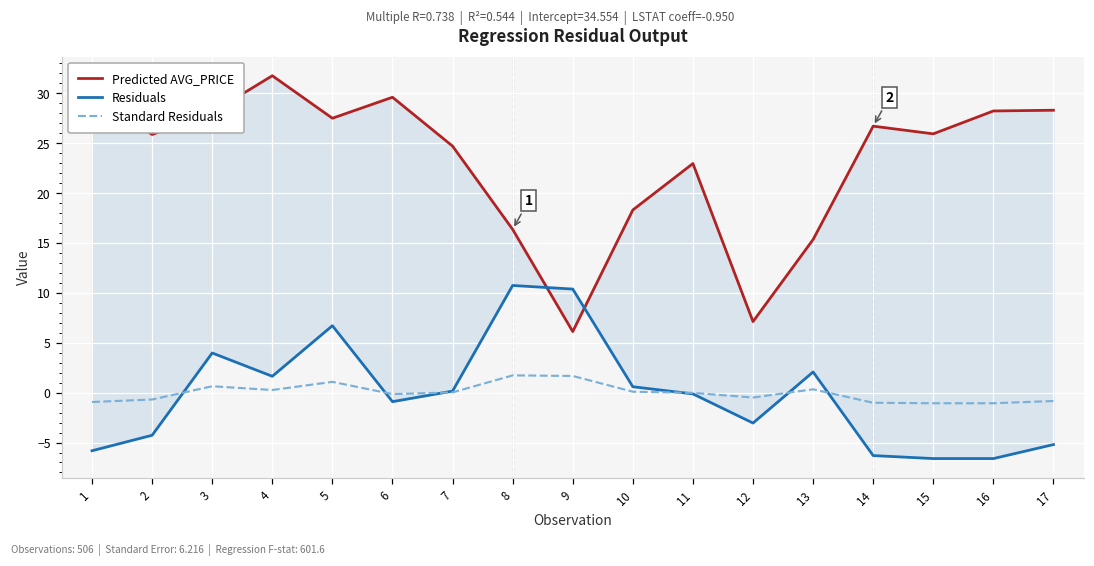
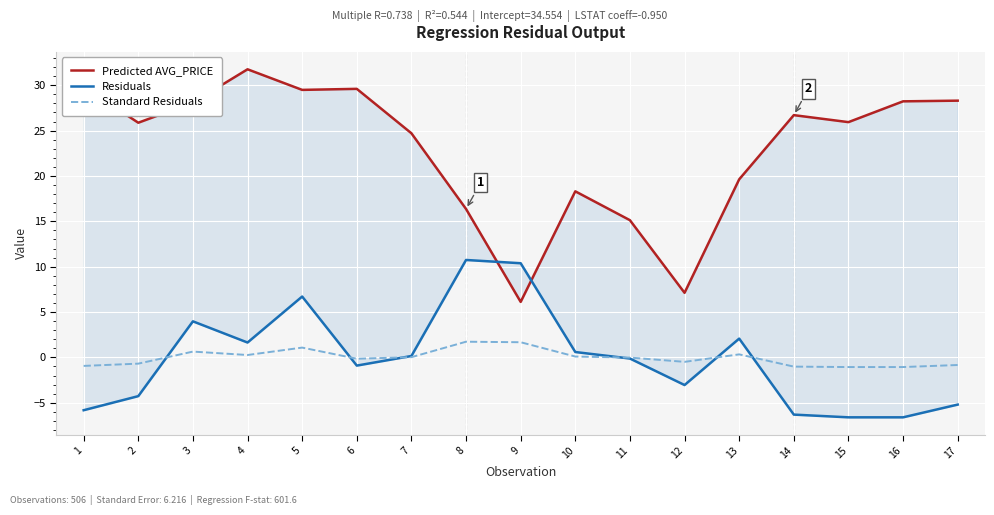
  {
    "Predicted AVG_PRICE": {
-     "5": 27,
+     "5": 29,
      "9": 6,
-     "11": 23,
-     "13": 15
+     "11": 15,
+     "13": 20
    },
    "Standard Residuals": {
      "1": -1,
      "2": -1,
      "3": 1,
      "4": 0,
      "5": 1,
      "6": 0,
      "8": 2,
      "9": 2,
      "10": 0,
      "12": 0,
      "13": 0,
      "14": -1,
      "15": -1,
      "16": -1,
      "17": -1
    }
  }
